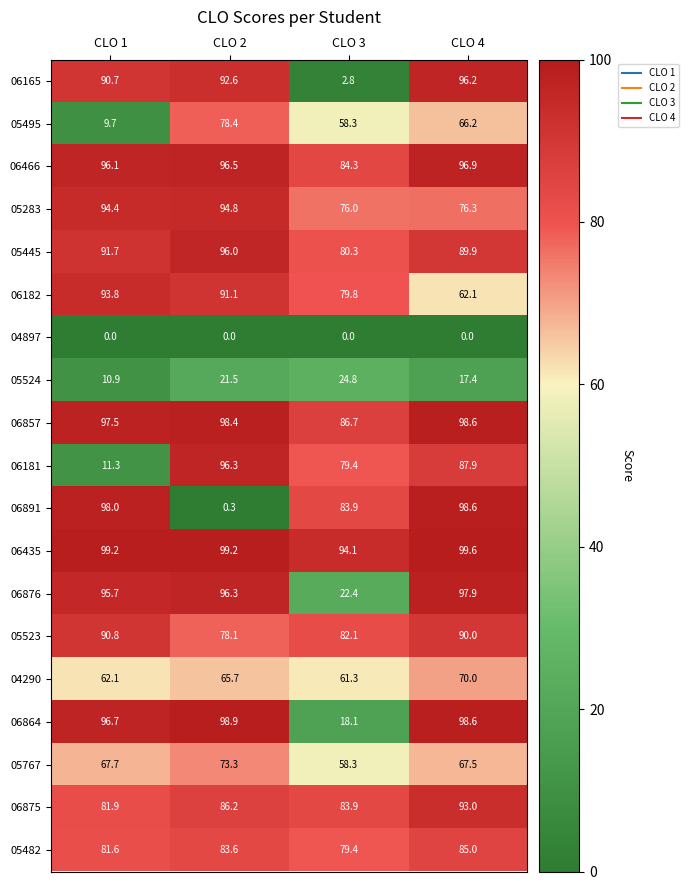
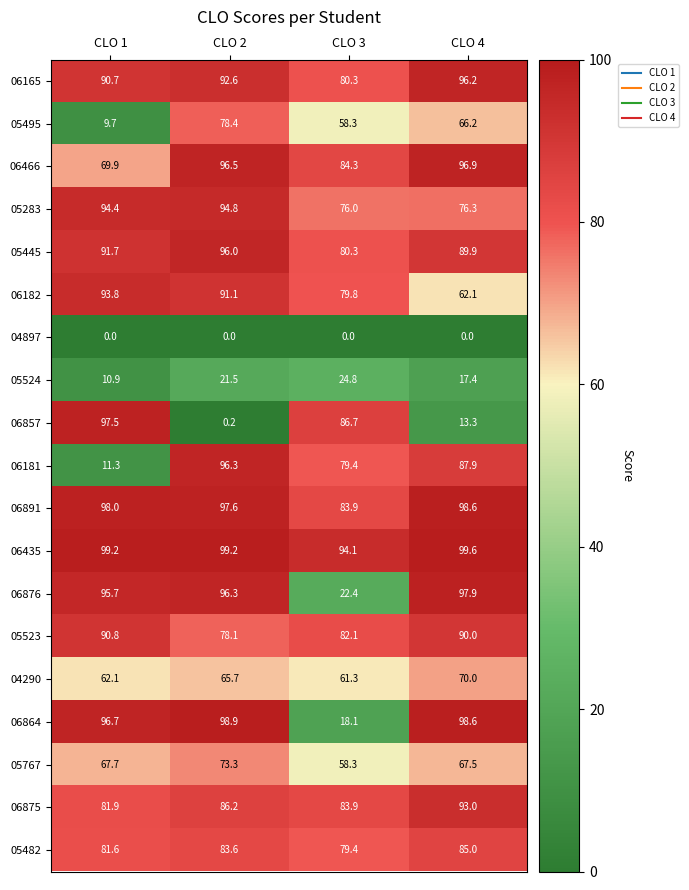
  {
    "06165": {
      "CLO 1": 90.7,
      "CLO 2": 92.6,
-     "CLO 3": 2.8,
+     "CLO 3": 80.3,
      "CLO 4": 96.2
    },
    "05495": {
      "CLO 1": 9.7,
      "CLO 2": 78.4,
      "CLO 3": 58.3,
      "CLO 4": 66.2
    },
    "06466": {
-     "CLO 1": 96.1,
+     "CLO 1": 69.9,
      "CLO 2": 96.5,
      "CLO 3": 84.3,
      "CLO 4": 96.9
    },
    "05283": {
      "CLO 1": 94.4,
      "CLO 2": 94.8,
      "CLO 3": 76.0,
      "CLO 4": 76.3
    },
    "05445": {
      "CLO 1": 91.7,
      "CLO 2": 96.0,
      "CLO 3": 80.3,
      "CLO 4": 89.9
    },
    "06182": {
      "CLO 1": 93.8,
      "CLO 2": 91.1,
      "CLO 3": 79.8,
      "CLO 4": 62.1
    },
    "04897": {
      "CLO 1": 0.0,
      "CLO 2": 0.0,
      "CLO 3": 0.0,
      "CLO 4": 0.0
    },
    "05524": {
      "CLO 1": 10.9,
      "CLO 2": 21.5,
      "CLO 3": 24.8,
      "CLO 4": 17.4
    },
    "06857": {
      "CLO 1": 97.5,
-     "CLO 2": 98.4,
+     "CLO 2": 0.2,
      "CLO 3": 86.7,
-     "CLO 4": 98.6
+     "CLO 4": 13.3
    },
    "06181": {
      "CLO 1": 11.3,
      "CLO 2": 96.3,
      "CLO 3": 79.4,
      "CLO 4": 87.9
    },
    "06891": {
      "CLO 1": 98.0,
-     "CLO 2": 0.3,
+     "CLO 2": 97.6,
      "CLO 3": 83.9,
      "CLO 4": 98.6
    },
    "06435": {
      "CLO 1": 99.2,
      "CLO 2": 99.2,
      "CLO 3": 94.1,
      "CLO 4": 99.6
    },
    "06876": {
      "CLO 1": 95.7,
      "CLO 2": 96.3,
      "CLO 3": 22.4,
      "CLO 4": 97.9
    },
    "05523": {
      "CLO 1": 90.8,
      "CLO 2": 78.1,
      "CLO 3": 82.1,
      "CLO 4": 90.0
    },
    "04290": {
      "CLO 1": 62.1,
      "CLO 2": 65.7,
      "CLO 3": 61.3,
      "CLO 4": 70.0
    },
    "06864": {
      "CLO 1": 96.7,
      "CLO 2": 98.9,
      "CLO 3": 18.1,
      "CLO 4": 98.6
    },
    "05767": {
      "CLO 1": 67.7,
      "CLO 2": 73.3,
      "CLO 3": 58.3,
      "CLO 4": 67.5
    },
    "06875": {
      "CLO 1": 81.9,
      "CLO 2": 86.2,
      "CLO 3": 83.9,
      "CLO 4": 93.0
    },
    "05482": {
      "CLO 1": 81.6,
      "CLO 2": 83.6,
      "CLO 3": 79.4,
      "CLO 4": 85.0
    }
  }
